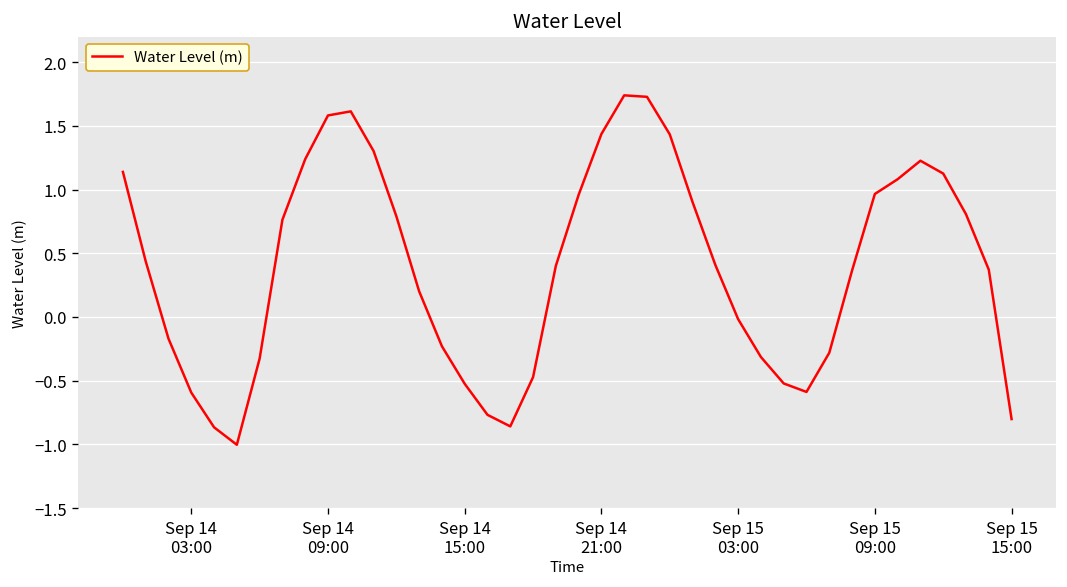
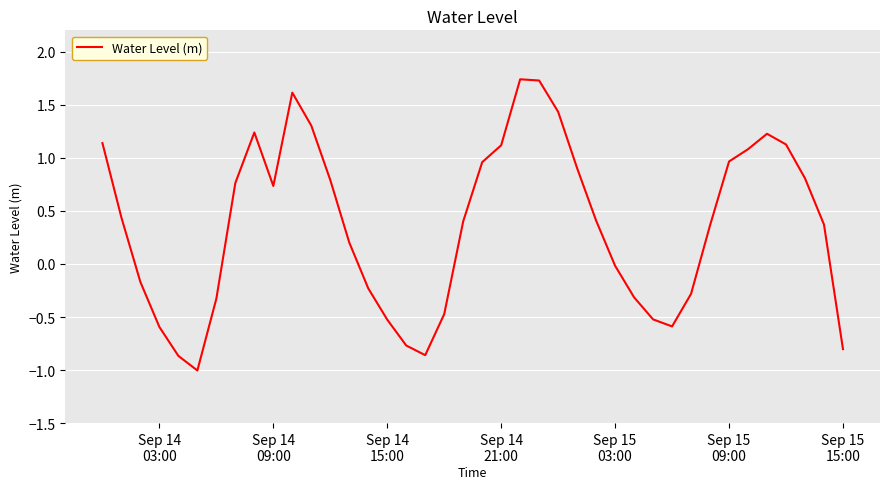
  {
    "Sep 14 03:00": -0.59,
-   "Sep 14 09:00": 1.58,
+   "Sep 14 09:00": 0.73,
    "Sep 14 15:00": -0.52,
-   "Sep 14 21:00": 1.44,
+   "Sep 14 21:00": 1.12,
    "Sep 15 03:00": -0.02,
    "Sep 15 09:00": 0.97,
    "Sep 15 15:00": -0.80
  }
